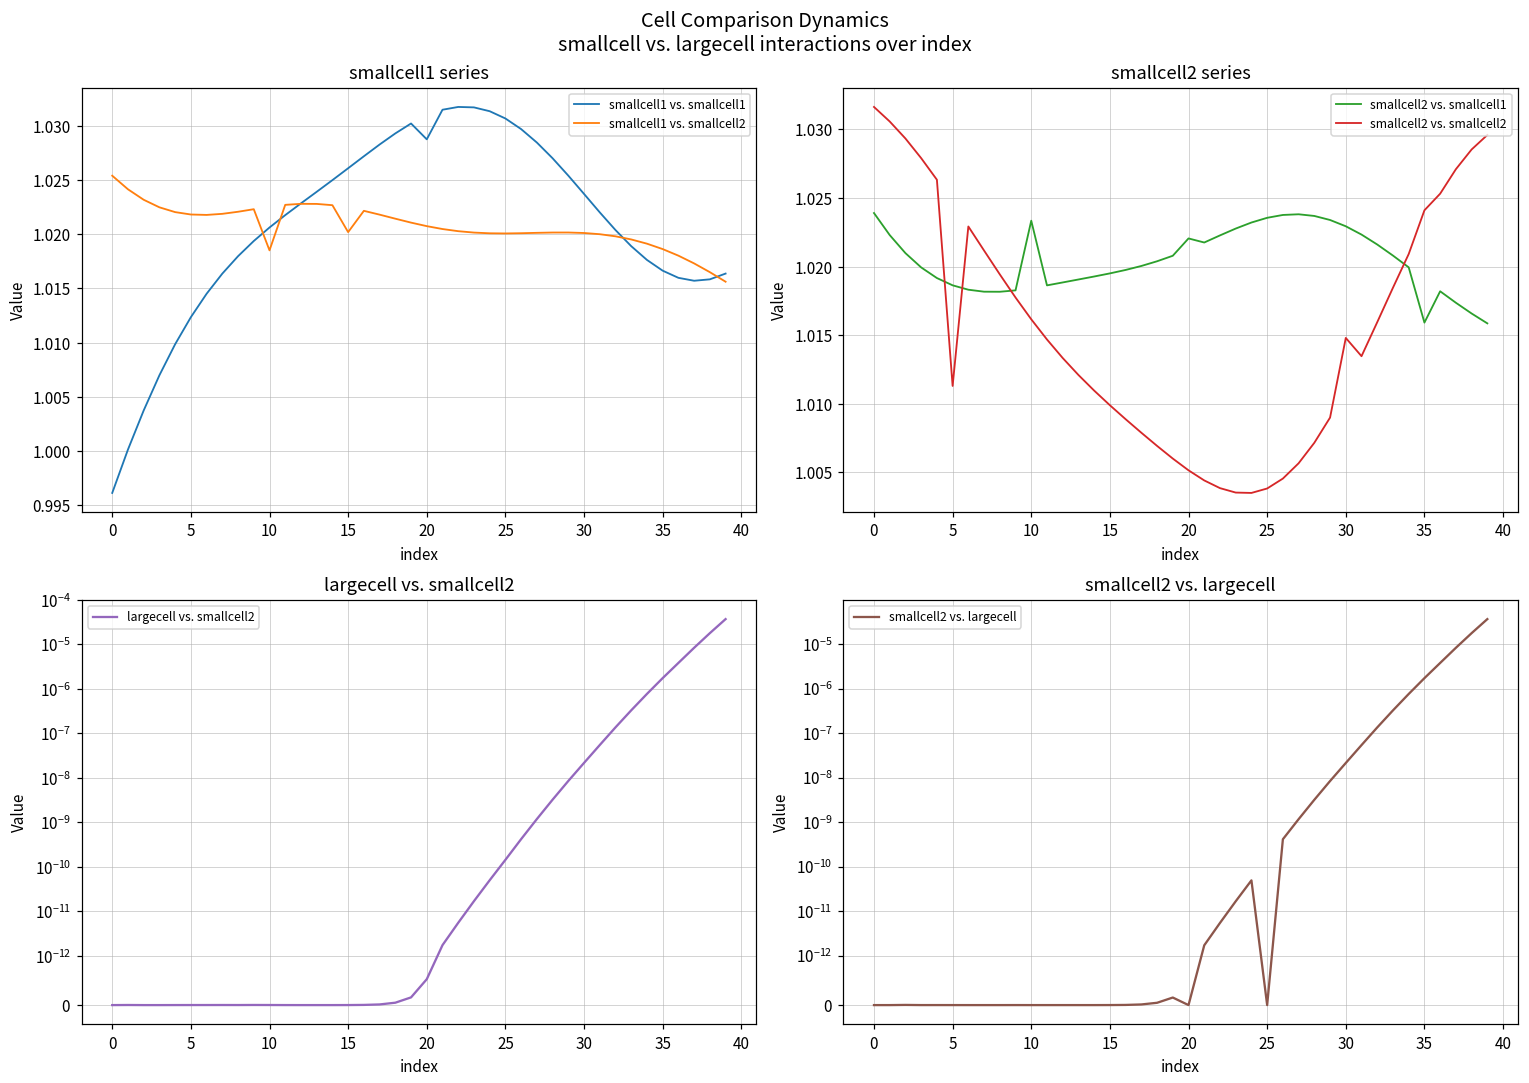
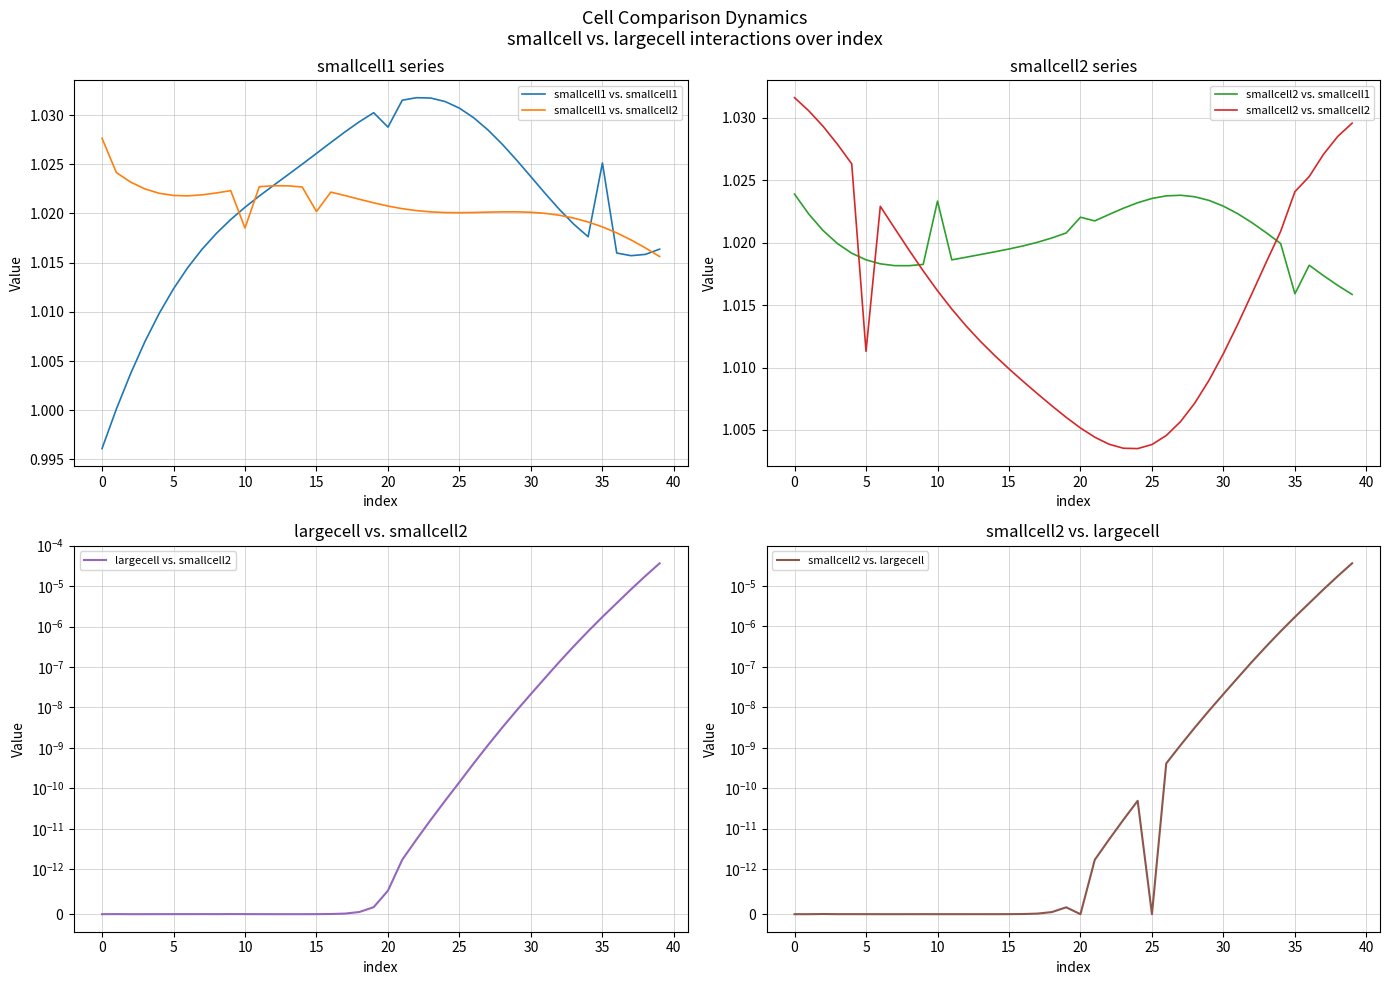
  {
    "smallcell1 series": {
      "smallcell1 vs. smallcell1": {
        "0": 0.996,
        "5": 1.012,
        "10": 1.021,
        "15": 1.026,
        "20": 1.029,
        "25": 1.031,
        "30": 1.024,
-       "35": 1.017
+       "35": 1.025
      },
      "smallcell1 vs. smallcell2": {
-       "0": 1.025,
+       "0": 1.028,
        "5": 1.022,
        "10": 1.019,
        "15": 1.020,
        "20": 1.021,
        "25": 1.020,
        "30": 1.020,
        "35": 1.019
      }
    },
    "smallcell2 series": {
      "smallcell2 vs. smallcell1": {
        "0": 1.0239,
        "5": 1.0186,
        "10": 1.0233,
        "15": 1.0195,
        "20": 1.0220,
        "25": 1.0235,
        "30": 1.0229,
        "35": 1.0159
      },
      "smallcell2 vs. smallcell2": {
        "0": 1.0316,
        "5": 1.0113,
        "10": 1.0162,
        "15": 1.0099,
        "20": 1.0052,
        "25": 1.0038,
-       "30": 1.0148,
+       "30": 1.0111,
        "35": 1.0241
      }
    }
  }
